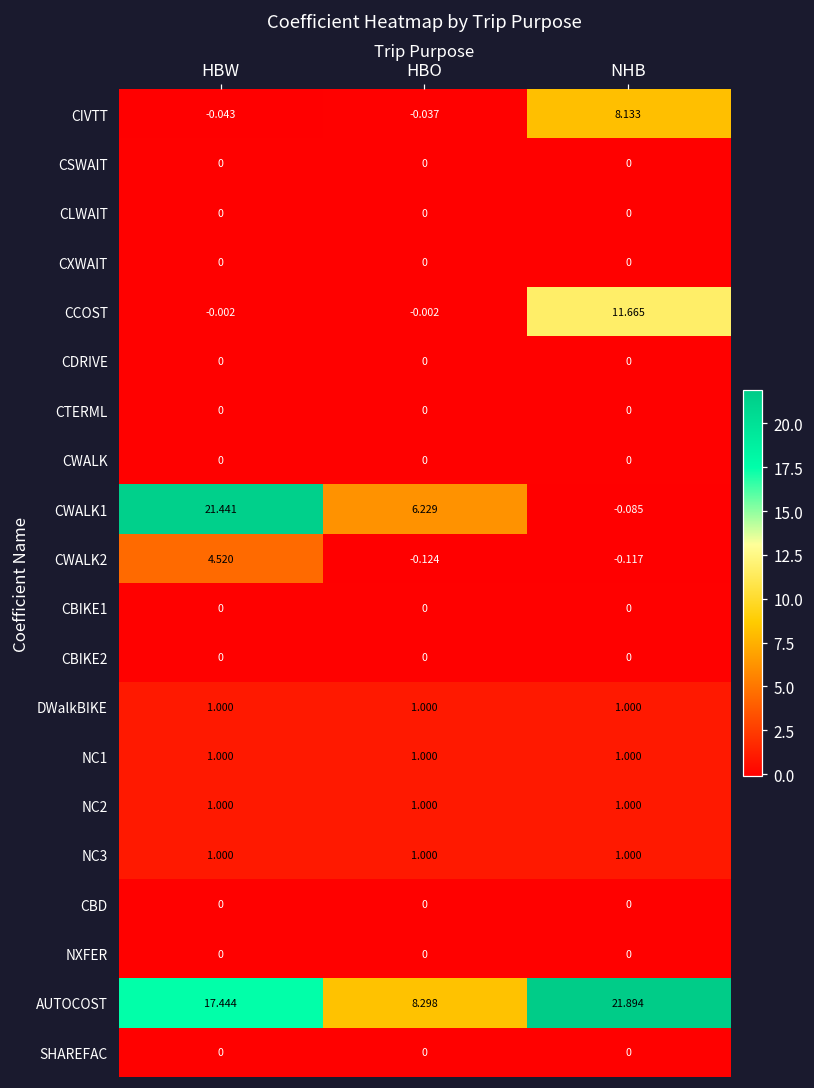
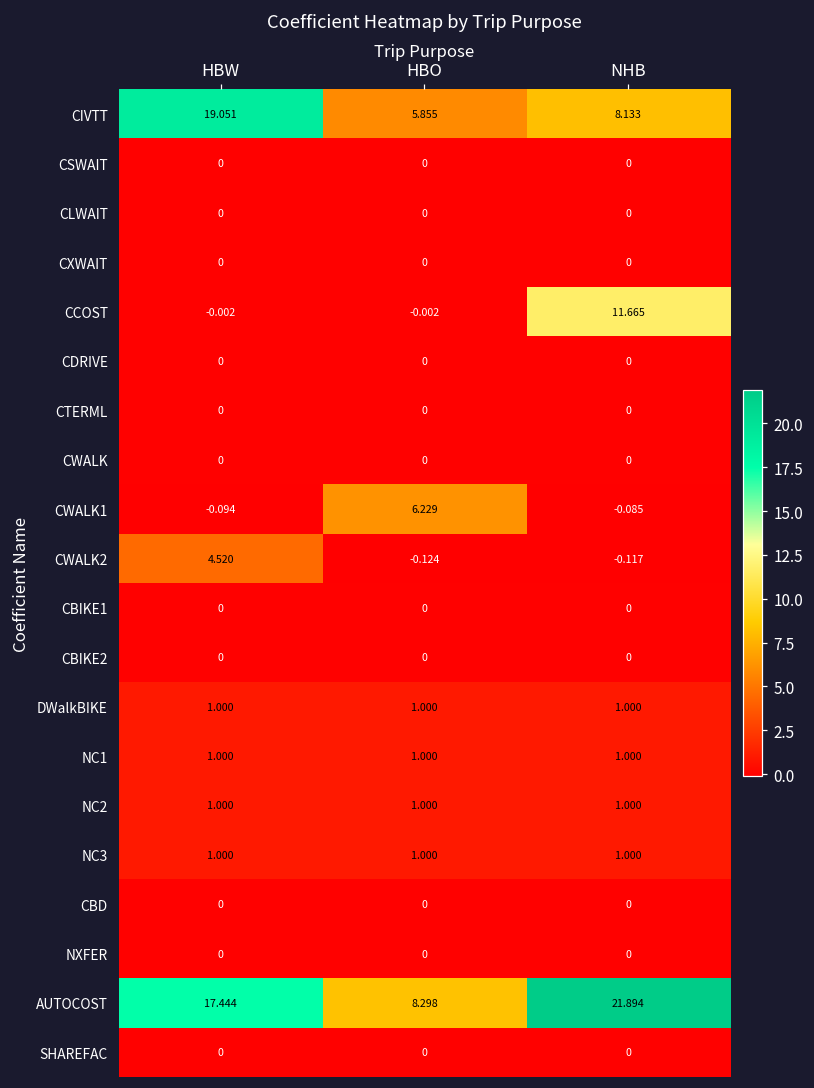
  {
    "CIVTT": {
-     "HBW": -0.043,
-     "HBO": -0.037,
+     "HBW": 19.051,
+     "HBO": 5.855,
      "NHB": 8.133
    },
    "CSWAIT": {
      "HBW": 0,
      "HBO": 0,
      "NHB": 0
    },
    "CLWAIT": {
      "HBW": 0,
      "HBO": 0,
      "NHB": 0
    },
    "CXWAIT": {
      "HBW": 0,
      "HBO": 0,
      "NHB": 0
    },
    "CCOST": {
      "HBW": -0.002,
      "HBO": -0.002,
      "NHB": 11.665
    },
    "CDRIVE": {
      "HBW": 0,
      "HBO": 0,
      "NHB": 0
    },
    "CTERML": {
      "HBW": 0,
      "HBO": 0,
      "NHB": 0
    },
    "CWALK": {
      "HBW": 0,
      "HBO": 0,
      "NHB": 0
    },
    "CWALK1": {
-     "HBW": 21.441,
+     "HBW": -0.094,
      "HBO": 6.229,
      "NHB": -0.085
    },
    "CWALK2": {
      "HBW": 4.520,
      "HBO": -0.124,
      "NHB": -0.117
    },
    "CBIKE1": {
      "HBW": 0,
      "HBO": 0,
      "NHB": 0
    },
    "CBIKE2": {
      "HBW": 0,
      "HBO": 0,
      "NHB": 0
    },
    "DWalkBIKE": {
      "HBW": 1.000,
      "HBO": 1.000,
      "NHB": 1.000
    },
    "NC1": {
      "HBW": 1.000,
      "HBO": 1.000,
      "NHB": 1.000
    },
    "NC2": {
      "HBW": 1.000,
      "HBO": 1.000,
      "NHB": 1.000
    },
    "NC3": {
      "HBW": 1.000,
      "HBO": 1.000,
      "NHB": 1.000
    },
    "CBD": {
      "HBW": 0,
      "HBO": 0,
      "NHB": 0
    },
    "NXFER": {
      "HBW": 0,
      "HBO": 0,
      "NHB": 0
    },
    "AUTOCOST": {
      "HBW": 17.444,
      "HBO": 8.298,
      "NHB": 21.894
    },
    "SHAREFAC": {
      "HBW": 0,
      "HBO": 0,
      "NHB": 0
    }
  }
